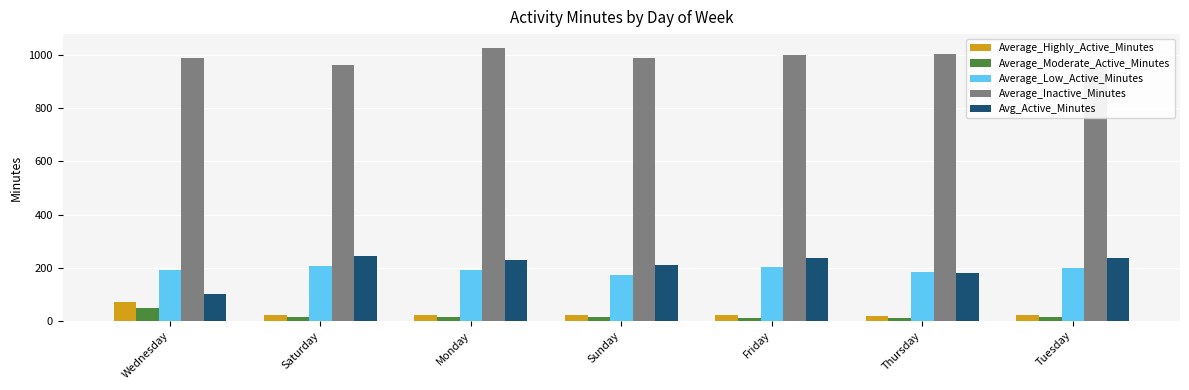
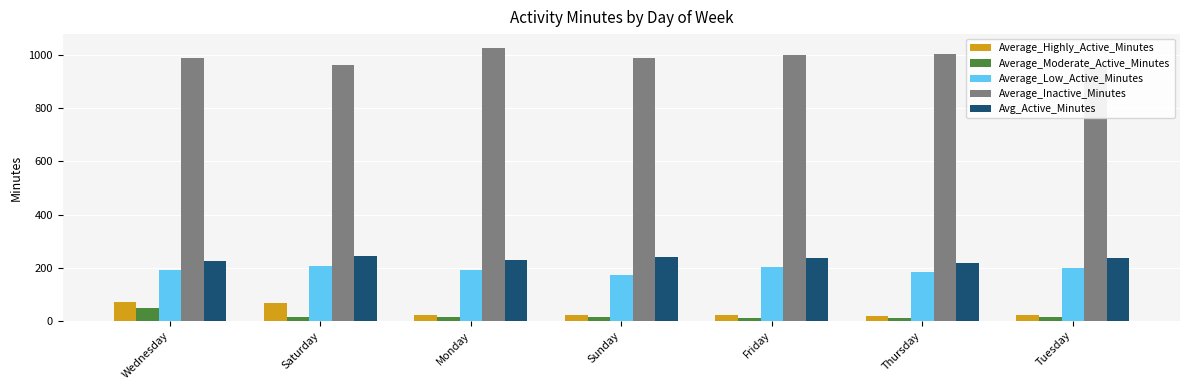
  {
    "Average_Highly_Active_Minutes": {
      "Wednesday": 70,
-     "Saturday": 20,
+     "Saturday": 70,
      "Monday": 20,
      "Sunday": 20,
      "Friday": 20,
      "Thursday": 20,
      "Tuesday": 20
    },
    "Average_Moderate_Active_Minutes": {
      "Wednesday": 50,
      "Saturday": 20,
      "Monday": 10,
      "Sunday": 10,
      "Friday": 10,
      "Thursday": 10,
      "Tuesday": 10
    },
    "Average_Low_Active_Minutes": {
      "Wednesday": 190,
      "Saturday": 210,
      "Monday": 190,
      "Sunday": 170,
      "Friday": 200,
      "Thursday": 190,
      "Tuesday": 200
    },
    "Average_Inactive_Minutes": {
      "Wednesday": 990,
      "Saturday": 960,
      "Monday": 1030,
      "Sunday": 990,
      "Friday": 1000,
      "Thursday": 1010
    },
    "Avg_Active_Minutes": {
-     "Wednesday": 100,
+     "Wednesday": 220,
      "Saturday": 240,
      "Monday": 230,
-     "Sunday": 210,
+     "Sunday": 240,
      "Friday": 240,
-     "Thursday": 180,
+     "Thursday": 220,
      "Tuesday": 230
    }
  }
